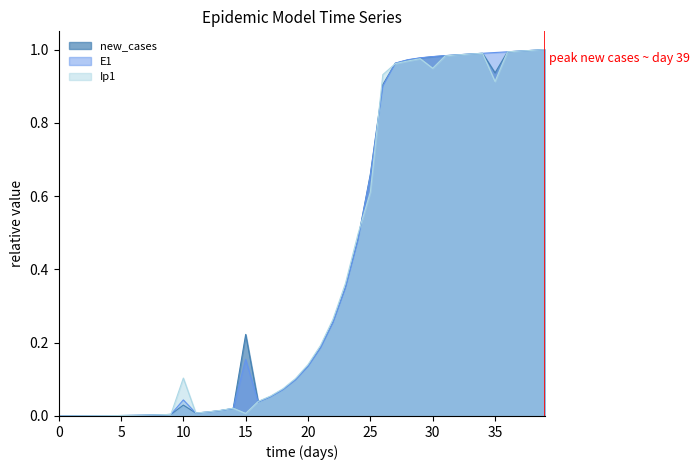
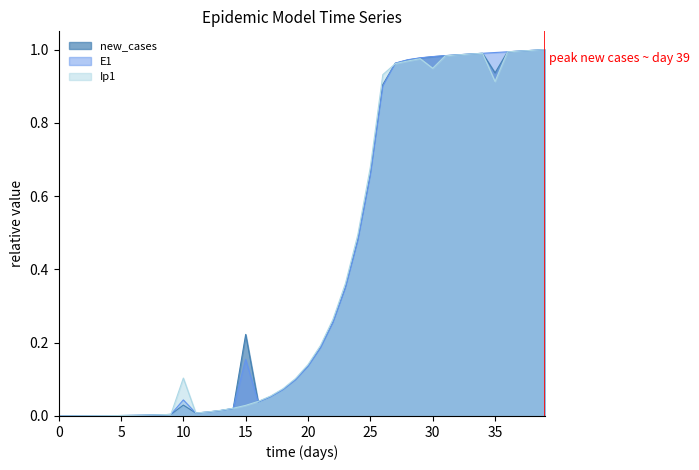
  {
    "new_cases": {
      "10": 0.03,
      "15": 0.22,
      "35": 0.94
    },
    "E1": {
      "10": 0.04,
      "15": 0.15,
      "35": 0.99
    },
    "Ip1": {
      "10": 0.10,
-     "15": 0.01,
-     "25": 0.61,
+     "15": 0.03,
+     "25": 0.68,
      "30": 0.95,
      "35": 0.91
    }
  }
